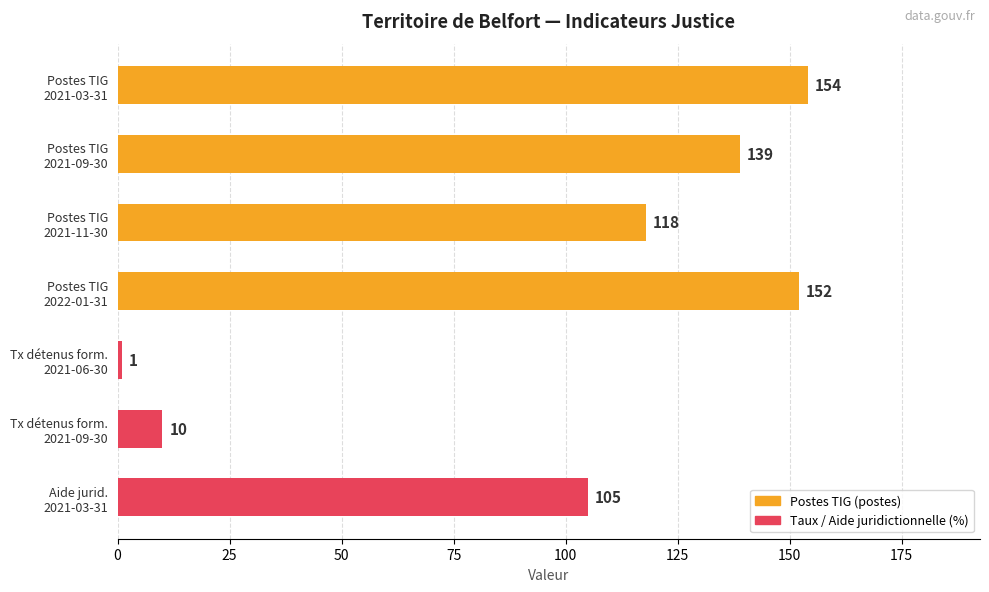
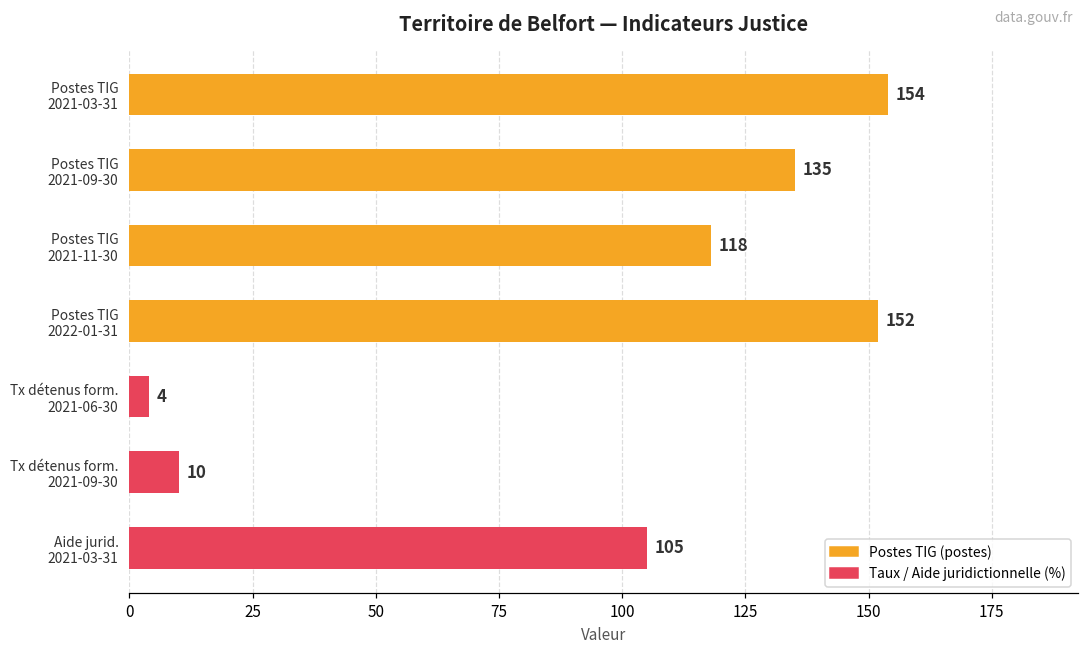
  {
    "Postes TIG 2021-03-31": 154,
-   "Postes TIG 2021-09-30": 139,
+   "Postes TIG 2021-09-30": 135,
    "Postes TIG 2021-11-30": 118,
    "Postes TIG 2022-01-31": 152,
-   "Tx détenus form. 2021-06-30": 1,
+   "Tx détenus form. 2021-06-30": 4,
    "Tx détenus form. 2021-09-30": 10,
    "Aide jurid. 2021-03-31": 105
  }
